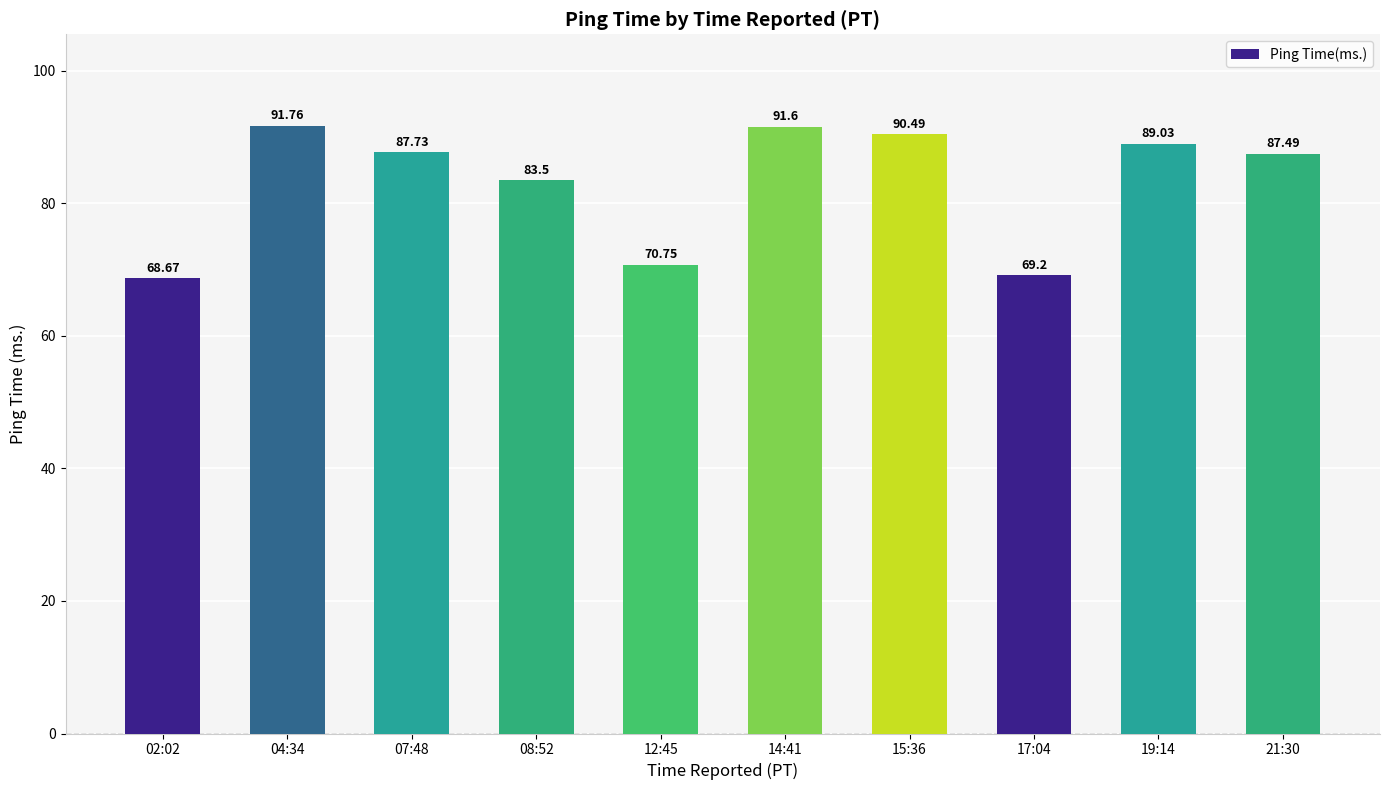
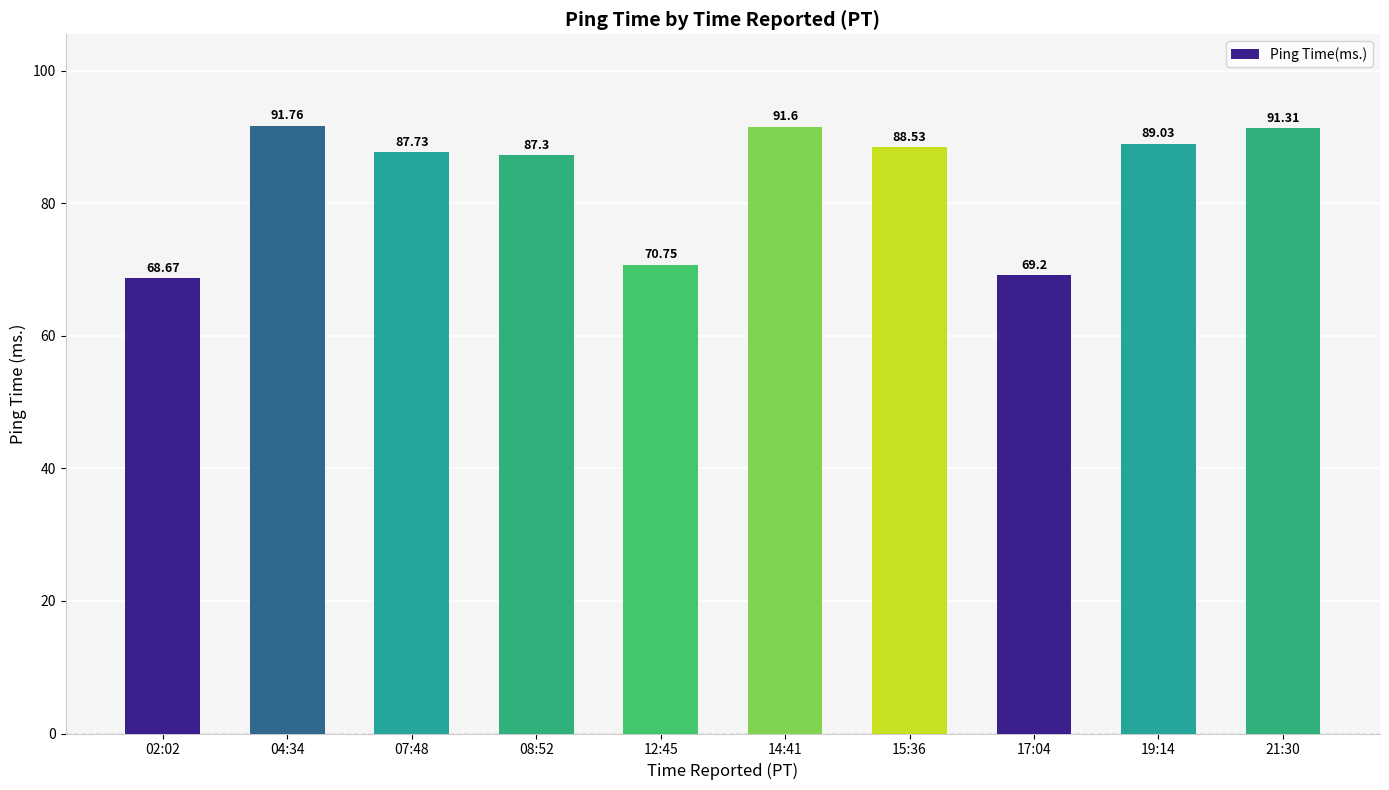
  {
    "02:02": 68.67,
    "04:34": 91.76,
    "07:48": 87.73,
-   "08:52": 83.5,
+   "08:52": 87.3,
    "12:45": 70.75,
    "14:41": 91.6,
-   "15:36": 90.49,
+   "15:36": 88.53,
    "17:04": 69.2,
    "19:14": 89.03,
-   "21:30": 87.49
+   "21:30": 91.31
  }
